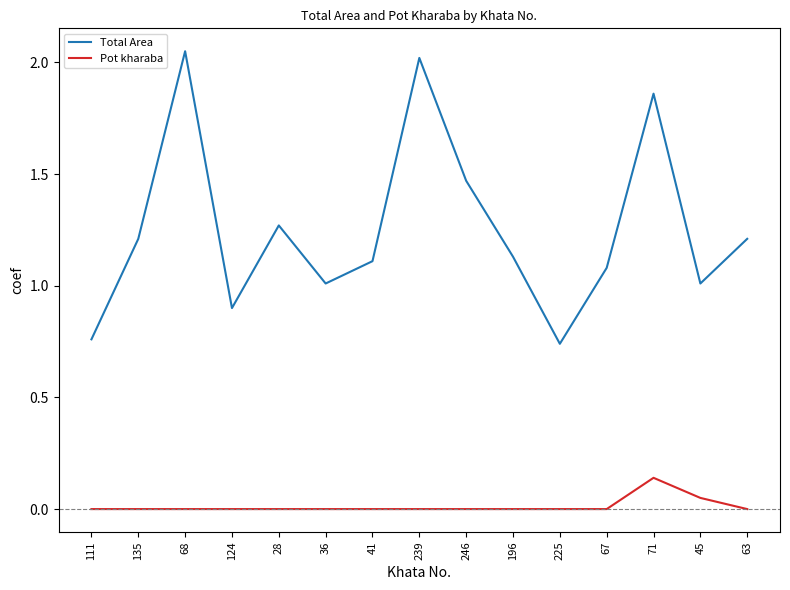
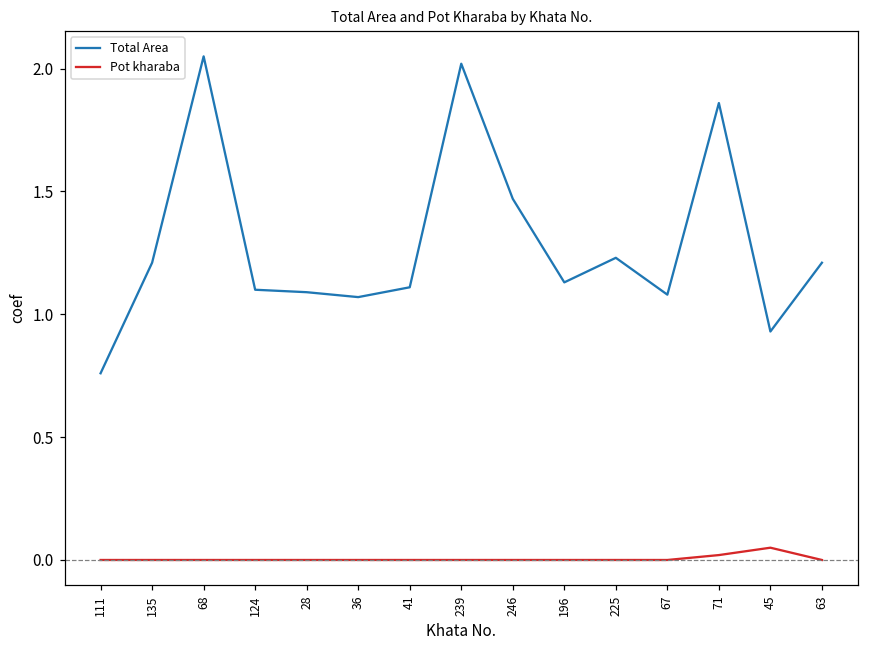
  {
    "Total Area": {
      "111": 0.76,
      "135": 1.21,
      "68": 2.05,
-     "124": 0.9,
-     "28": 1.27,
-     "36": 1.01,
+     "124": 1.1,
+     "28": 1.09,
+     "36": 1.07,
      "41": 1.11,
      "239": 2.02,
      "246": 1.47,
      "196": 1.13,
-     "225": 0.74,
+     "225": 1.23,
      "67": 1.08,
      "71": 1.86,
-     "45": 1.01,
+     "45": 0.93,
      "63": 1.21
    },
    "Pot kharaba": {
      "111": 0.00,
      "135": 0.00,
      "68": 0.00,
      "124": 0.00,
      "28": 0.00,
      "36": 0.00,
      "41": 0.00,
      "239": 0.00,
      "246": 0.00,
      "196": 0.00,
      "225": 0.00,
      "67": 0.00,
-     "71": 0.14,
+     "71": 0.02,
      "45": 0.05,
      "63": 0.00
    }
  }
